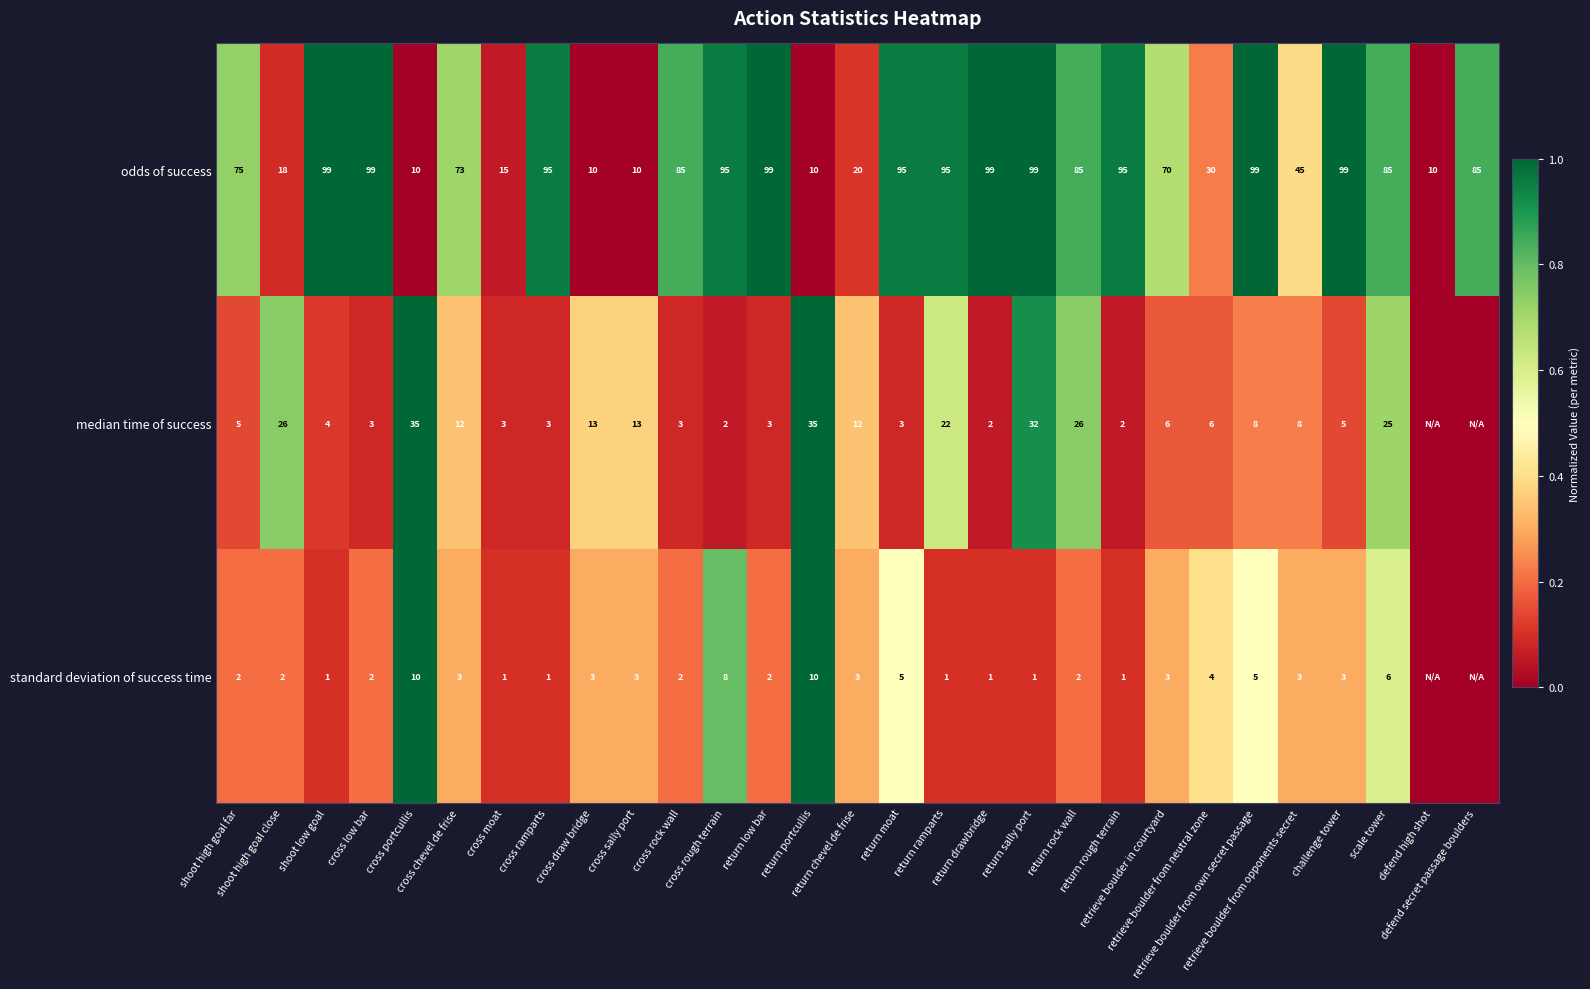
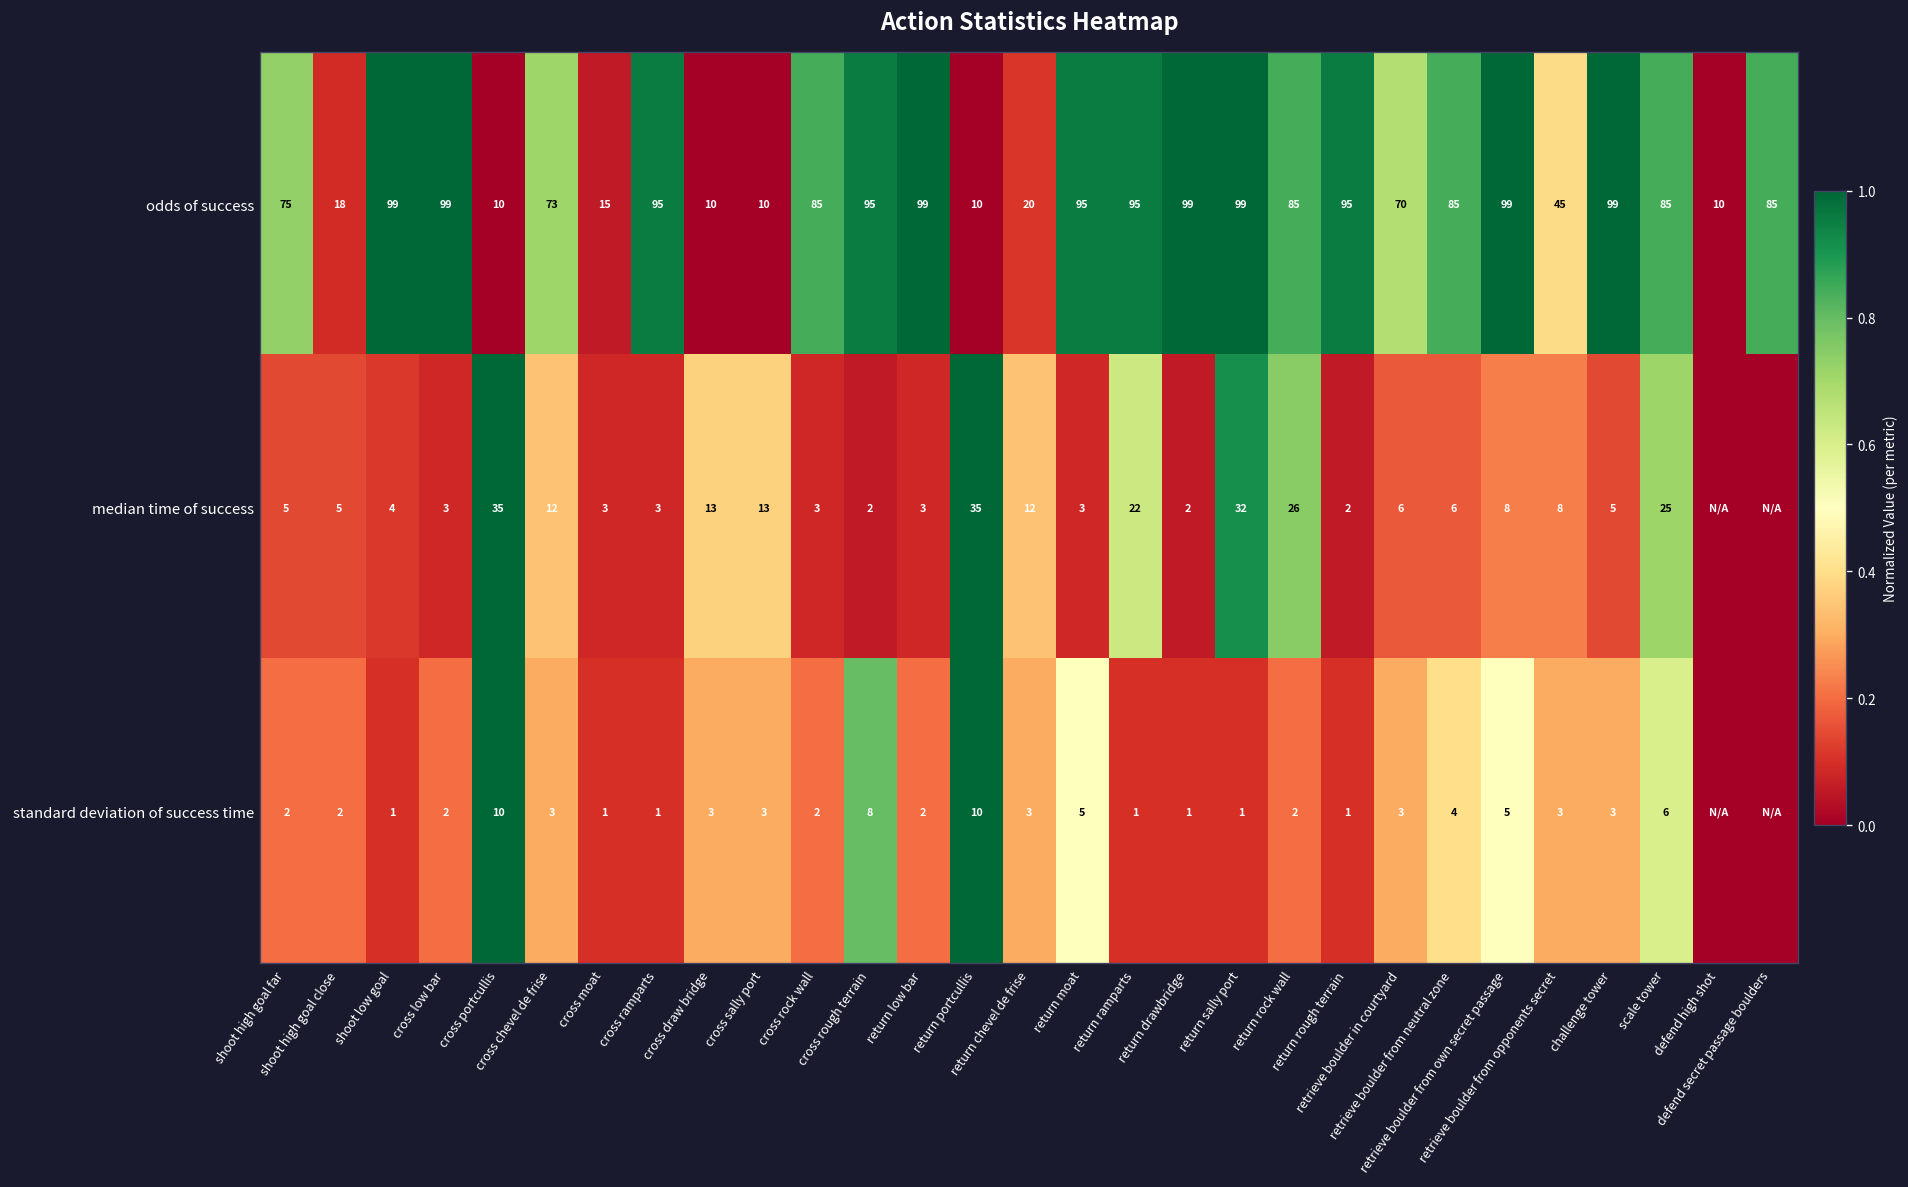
  {
    "odds of success": {
      "shoot high goal far": 75,
      "shoot high goal close": 18,
      "shoot low goal": 99,
      "cross low bar": 99,
      "cross portcullis": 10,
      "cross chevel de frise": 73,
      "cross moat": 15,
      "cross ramparts": 95,
      "cross draw bridge": 10,
      "cross sally port": 10,
      "cross rock wall": 85,
      "cross rough terrain": 95,
      "return low bar": 99,
      "return portcullis": 10,
      "return chevel de frise": 20,
      "return moat": 95,
      "return ramparts": 95,
      "return drawbridge": 99,
      "return sally port": 99,
      "return rock wall": 85,
      "return rough terrain": 95,
      "retrieve boulder in courtyard": 70,
-     "retrieve boulder from neutral zone": 30,
+     "retrieve boulder from neutral zone": 85,
      "retrieve boulder from own secret passage": 99,
      "retrieve boulder from opponents secret": 45,
      "challenge tower": 99,
      "scale tower": 85,
      "defend high shot": 10,
      "defend secret passage boulders": 85
    },
    "median time of success": {
      "shoot high goal far": 5,
-     "shoot high goal close": 26,
+     "shoot high goal close": 5,
      "shoot low goal": 4,
      "cross low bar": 3,
      "cross portcullis": 35,
      "cross chevel de frise": 12,
      "cross moat": 3,
      "cross ramparts": 3,
      "cross draw bridge": 13,
      "cross sally port": 13,
      "cross rock wall": 3,
      "cross rough terrain": 2,
      "return low bar": 3,
      "return portcullis": 35,
      "return chevel de frise": 12,
      "return moat": 3,
      "return ramparts": 22,
      "return drawbridge": 2,
      "return sally port": 32,
      "return rock wall": 26,
      "return rough terrain": 2,
      "retrieve boulder in courtyard": 6,
      "retrieve boulder from neutral zone": 6,
      "retrieve boulder from own secret passage": 8,
      "retrieve boulder from opponents secret": 8,
      "challenge tower": 5,
      "scale tower": 25
    },
    "standard deviation of success time": {
      "shoot high goal far": 2,
      "shoot high goal close": 2,
      "shoot low goal": 1,
      "cross low bar": 2,
      "cross portcullis": 10,
      "cross chevel de frise": 3,
      "cross moat": 1,
      "cross ramparts": 1,
      "cross draw bridge": 3,
      "cross sally port": 3,
      "cross rock wall": 2,
      "cross rough terrain": 8,
      "return low bar": 2,
      "return portcullis": 10,
      "return chevel de frise": 3,
      "return moat": 5,
      "return ramparts": 1,
      "return drawbridge": 1,
      "return sally port": 1,
      "return rock wall": 2,
      "return rough terrain": 1,
      "retrieve boulder in courtyard": 3,
      "retrieve boulder from neutral zone": 4,
      "retrieve boulder from own secret passage": 5,
      "retrieve boulder from opponents secret": 3,
      "challenge tower": 3,
      "scale tower": 6
    }
  }
